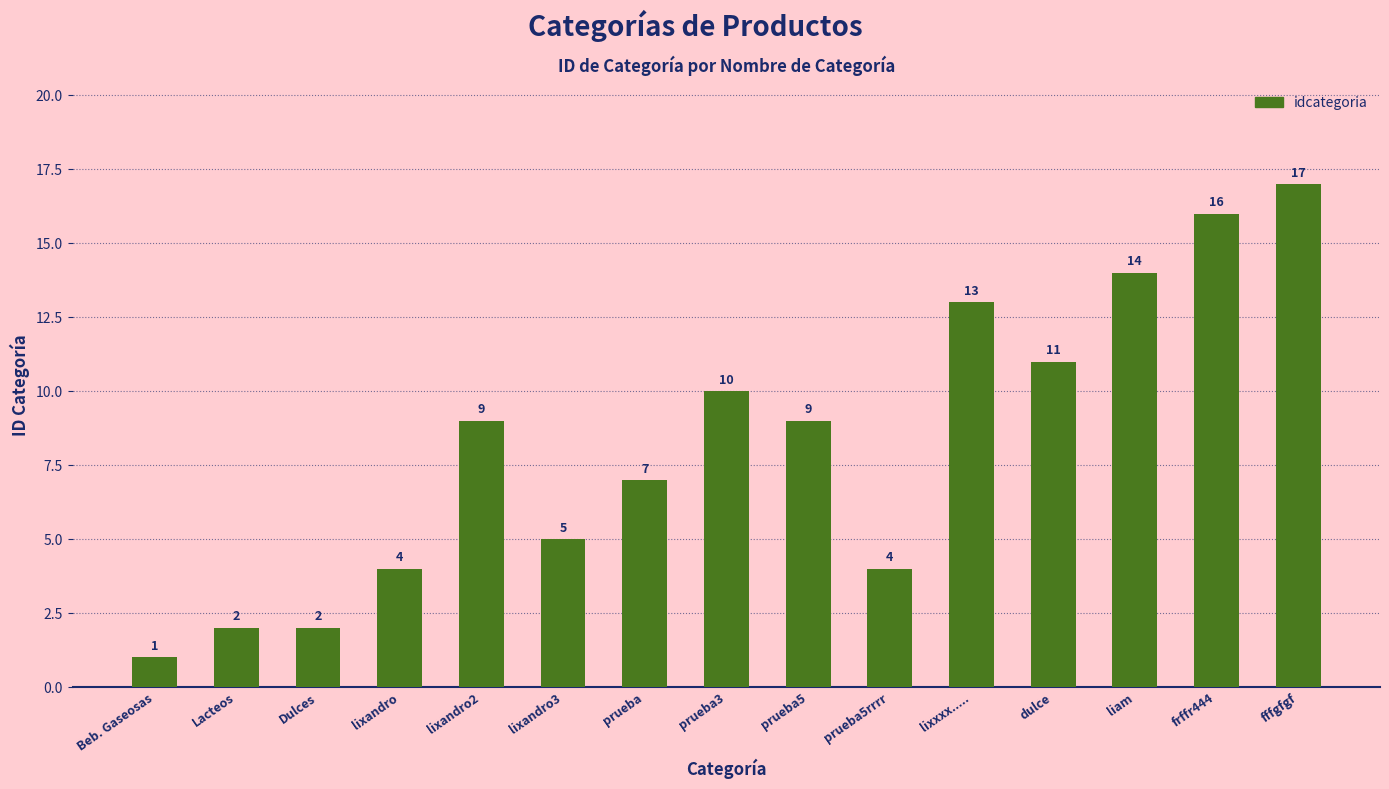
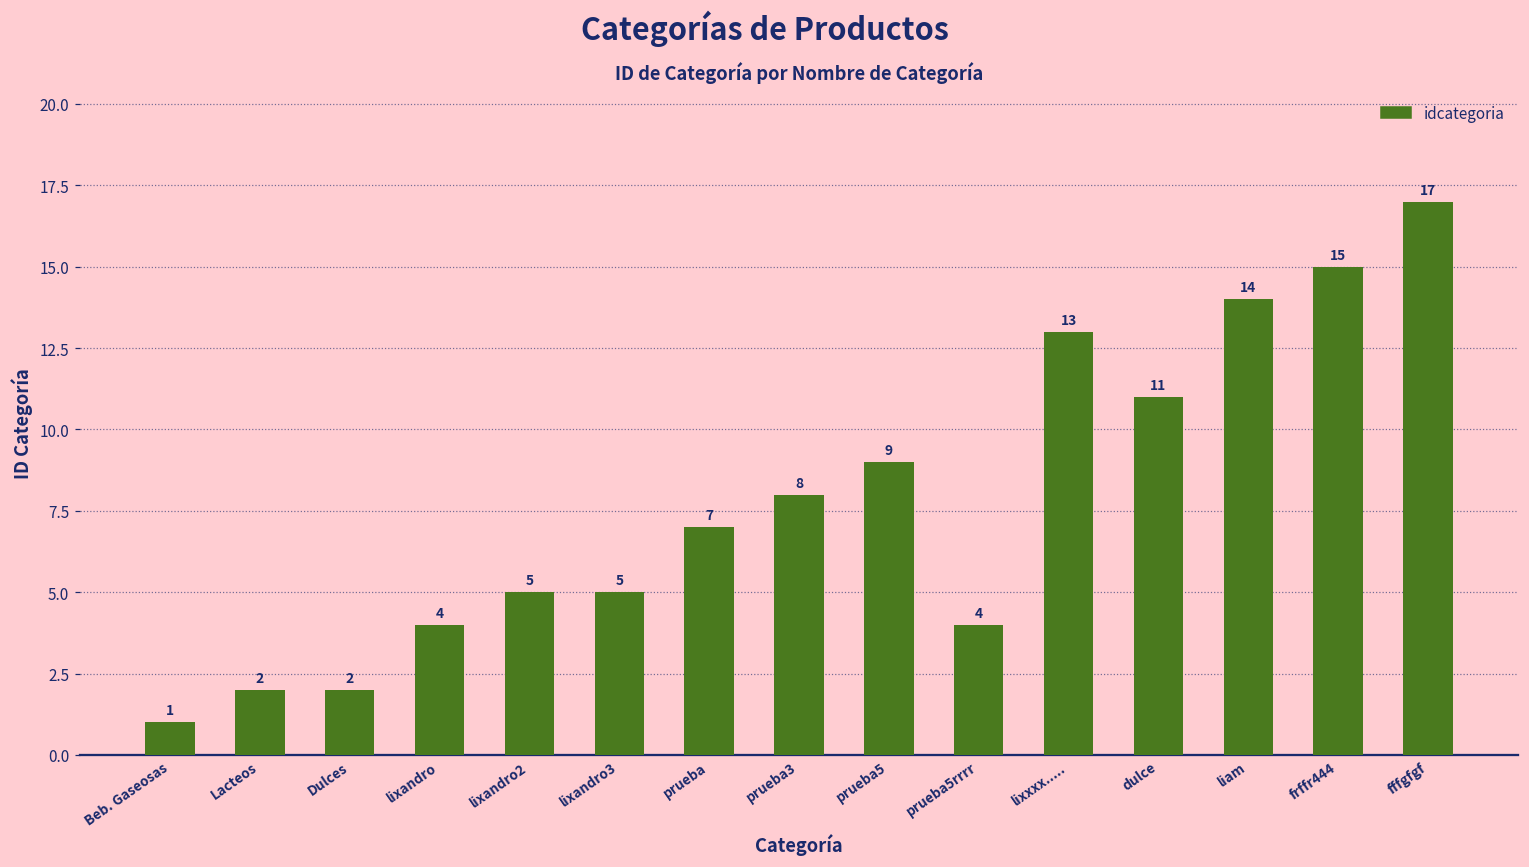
  {
    "Beb. Gaseosas": 1,
    "Lacteos": 2,
    "Dulces": 2,
    "lixandro": 4,
-   "lixandro2": 9,
+   "lixandro2": 5,
    "lixandro3": 5,
    "prueba": 7,
-   "prueba3": 10,
+   "prueba3": 8,
    "prueba5": 9,
    "prueba5rrrr": 4,
    "lixxxx.....": 13,
    "dulce": 11,
    "liam": 14,
-   "frffr444": 16,
+   "frffr444": 15,
    "fffgfgf": 17
  }
